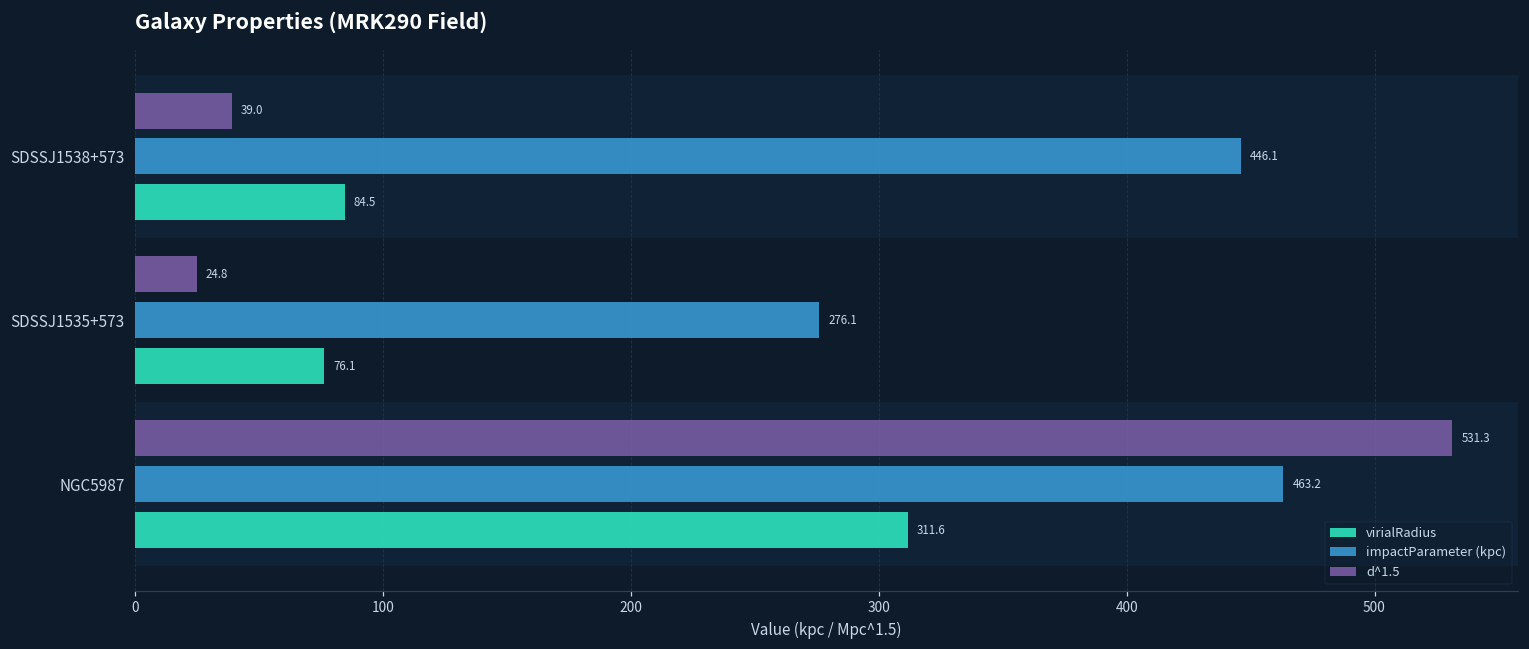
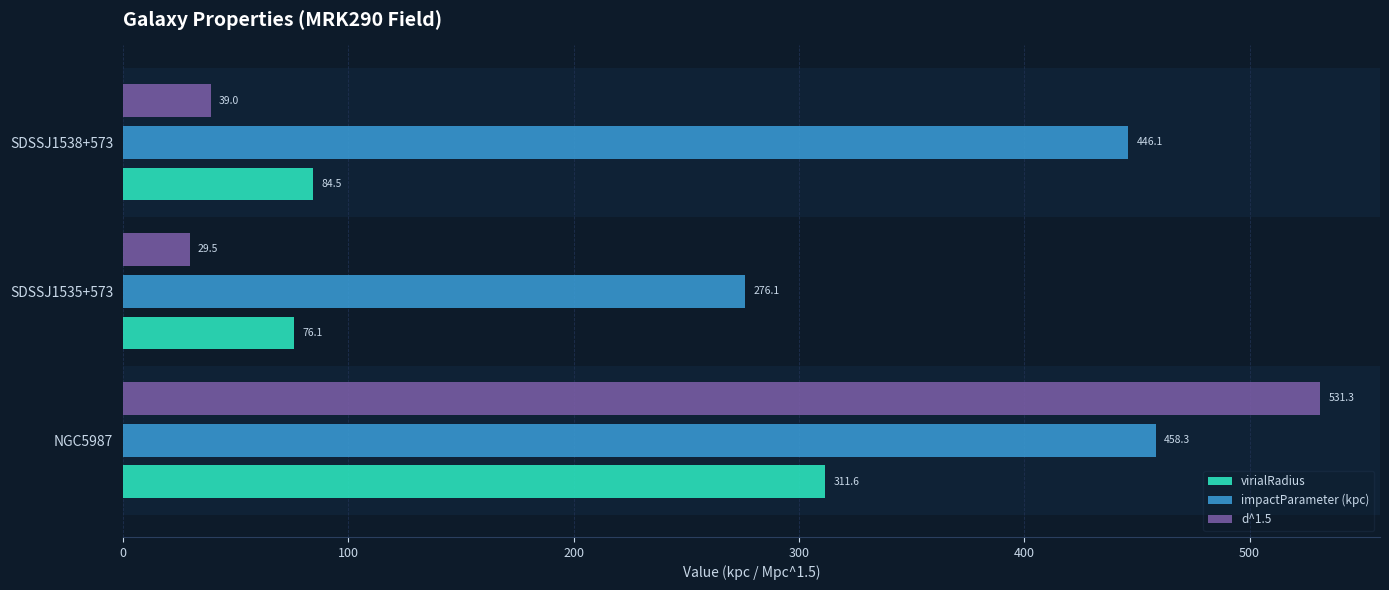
  {
    "virialRadius": {
      "SDSSJ1538+573": 84.5,
      "SDSSJ1535+573": 76.1,
      "NGC5987": 311.6
    },
    "impactParameter (kpc)": {
      "SDSSJ1538+573": 446.1,
      "SDSSJ1535+573": 276.1,
-     "NGC5987": 463.2
+     "NGC5987": 458.3
    },
    "d^1.5": {
      "SDSSJ1538+573": 39.0,
-     "SDSSJ1535+573": 24.8,
+     "SDSSJ1535+573": 29.5,
      "NGC5987": 531.3
    }
  }
